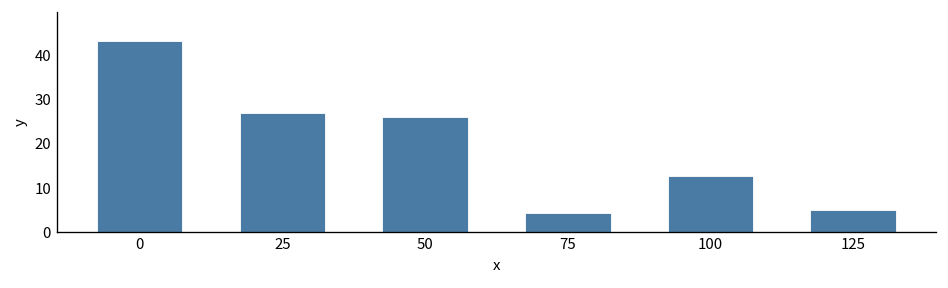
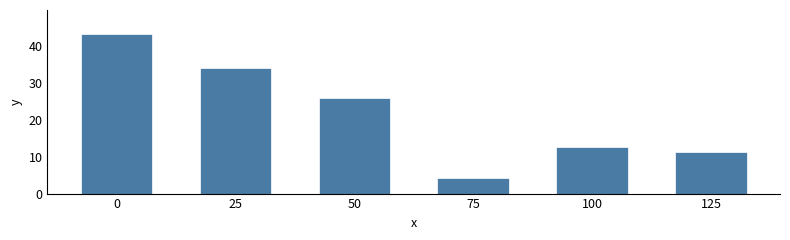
  {
    "0": 43,
-   "25": 27,
+   "25": 34,
    "50": 26,
    "75": 4,
    "100": 13,
-   "125": 5
+   "125": 11
  }
